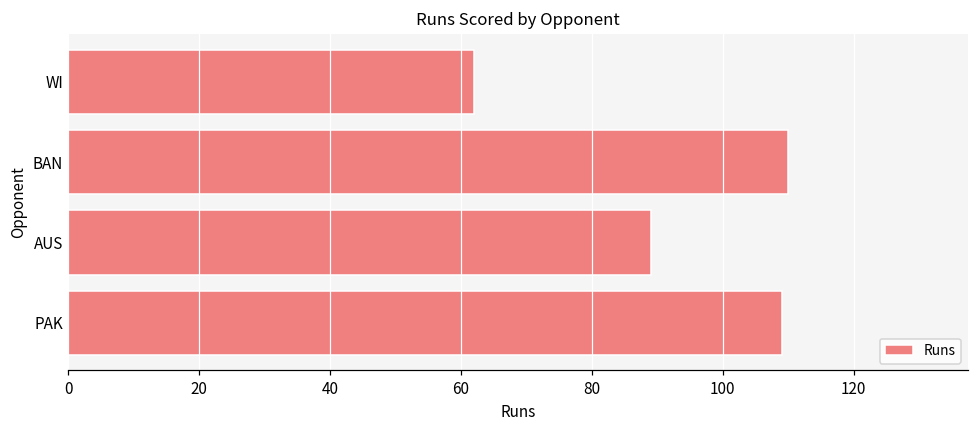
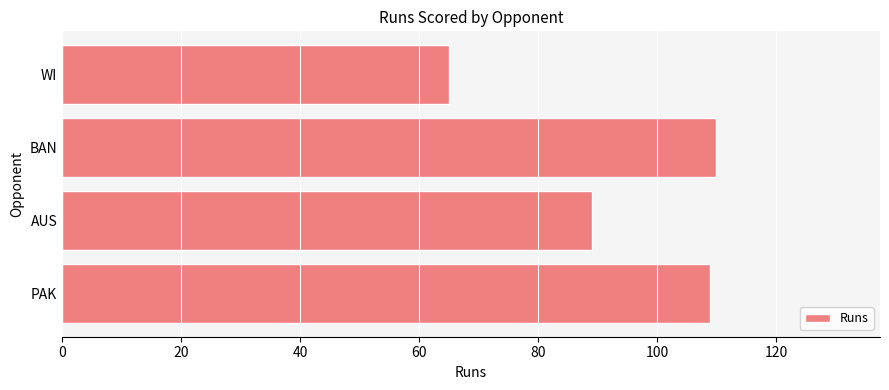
  {
-   "WI": 62,
+   "WI": 65,
    "BAN": 110,
    "AUS": 89,
    "PAK": 109
  }
